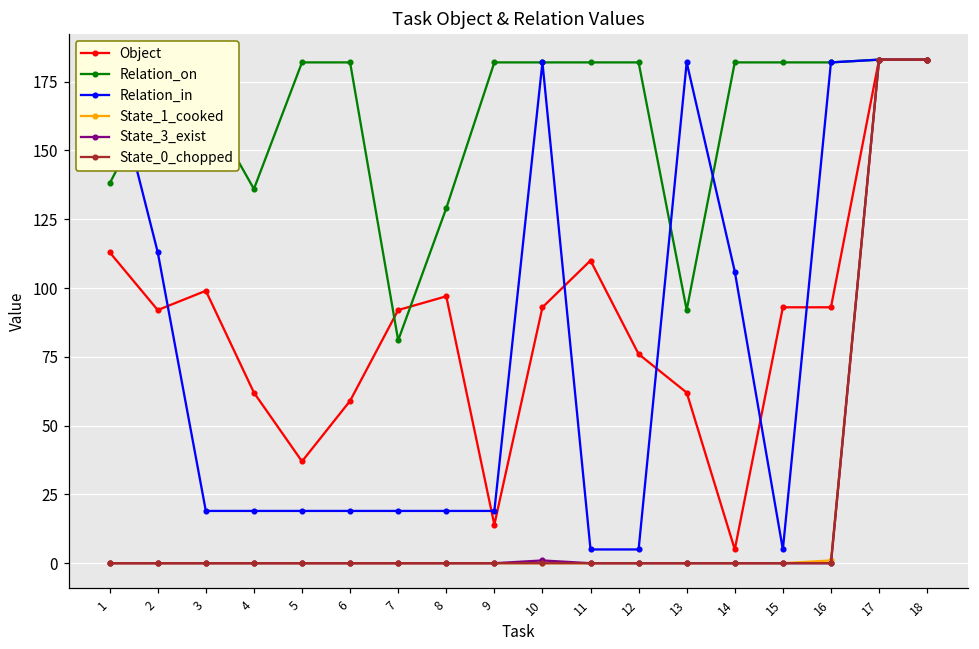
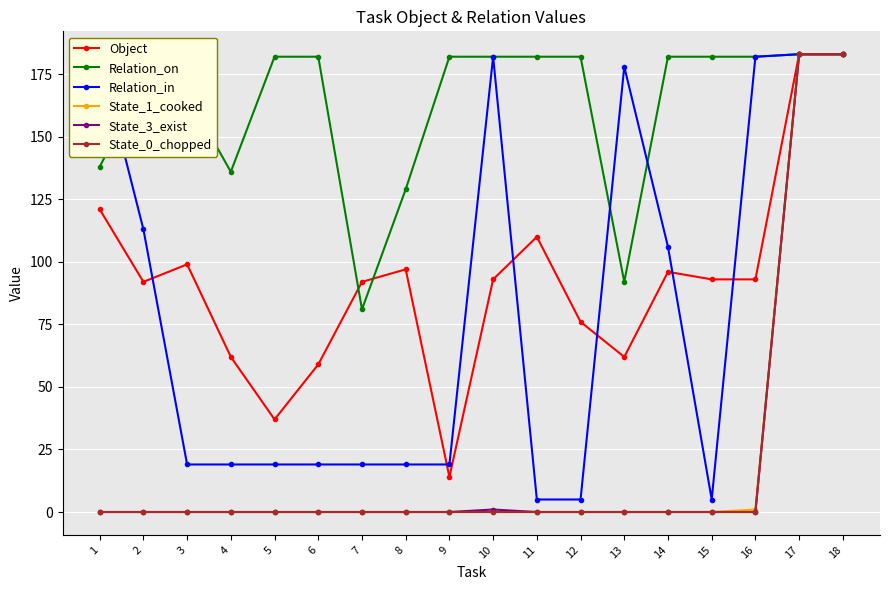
  {
    "Object": {
-     "1": 113,
+     "1": 121,
      "2": 92,
      "3": 99,
      "4": 62,
      "5": 37,
      "6": 59,
      "7": 92,
      "8": 97,
      "9": 14,
      "10": 93,
      "11": 110,
      "12": 76,
      "13": 62,
-     "14": 5,
+     "14": 96,
      "15": 93,
      "16": 93
    },
    "Relation_on": {
      "1": 138,
      "4": 136,
      "5": 182,
      "6": 182,
      "7": 81,
      "8": 129,
      "9": 182,
      "11": 182,
      "12": 182,
      "13": 92,
      "14": 182,
      "15": 182
    },
    "Relation_in": {
      "2": 113,
      "3": 19,
      "4": 19,
      "5": 19,
      "6": 19,
      "7": 19,
      "8": 19,
      "9": 19,
      "11": 5,
      "12": 5,
-     "13": 182,
+     "13": 178,
      "14": 106,
      "15": 5
    }
  }
